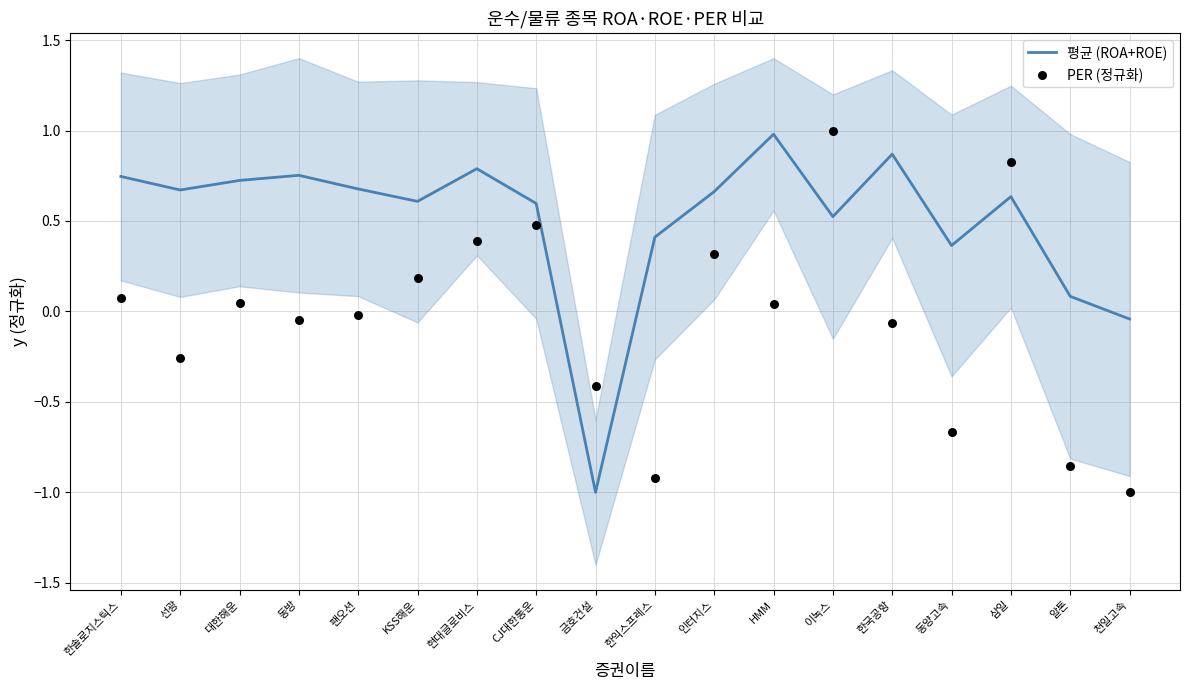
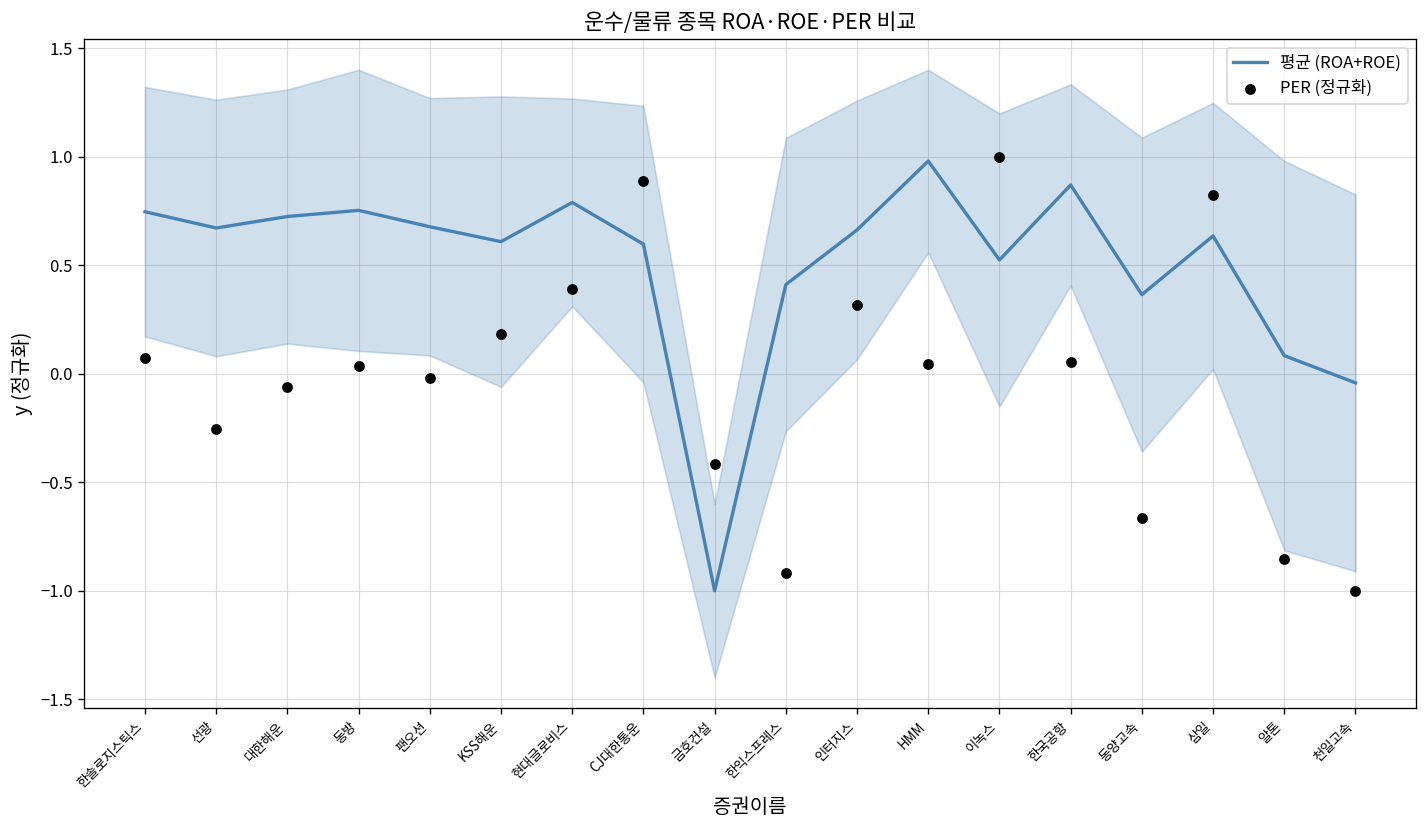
  {
    "PER (정규화)": {
-     "대한해운": 0.05,
-     "동방": -0.05,
-     "CJ대한통운": 0.48,
-     "한국공항": -0.06
+     "대한해운": -0.06,
+     "동방": 0.04,
+     "CJ대한통운": 0.89,
+     "한국공항": 0.05
    }
  }
